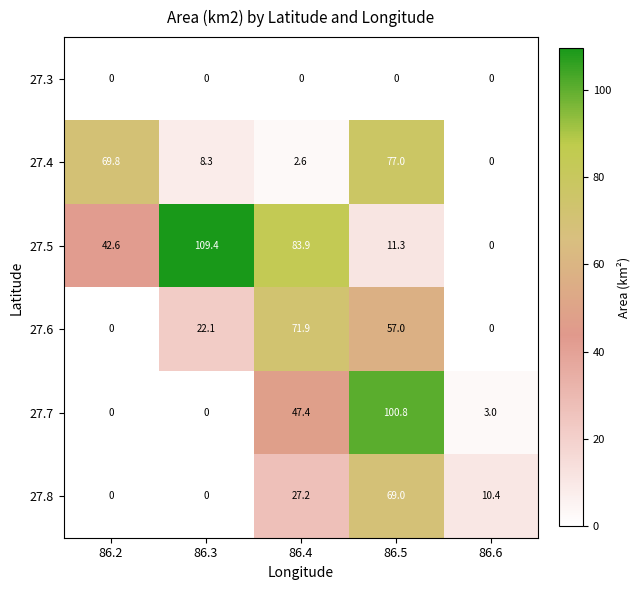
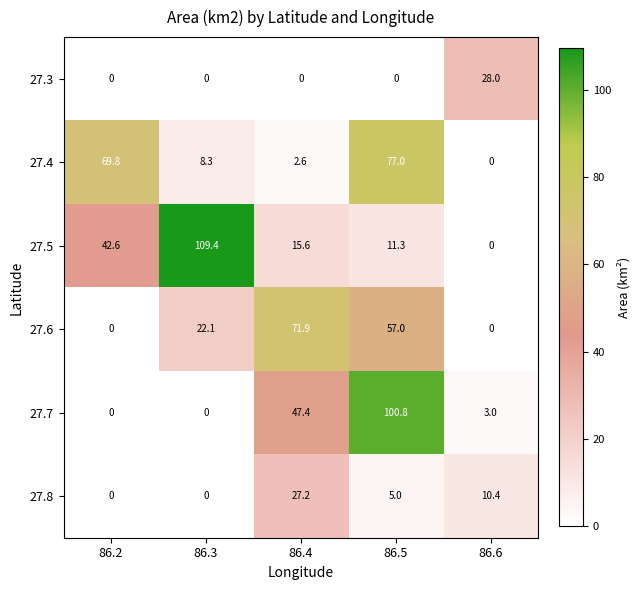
  {
    "27.3": {
      "86.2": 0,
      "86.3": 0,
      "86.4": 0,
      "86.5": 0,
-     "86.6": 0
+     "86.6": 28.0
    },
    "27.4": {
      "86.2": 69.8,
      "86.3": 8.3,
      "86.4": 2.6,
      "86.5": 77.0,
      "86.6": 0
    },
    "27.5": {
      "86.2": 42.6,
      "86.3": 109.4,
-     "86.4": 83.9,
+     "86.4": 15.6,
      "86.5": 11.3,
      "86.6": 0
    },
    "27.6": {
      "86.2": 0,
      "86.3": 22.1,
      "86.4": 71.9,
      "86.5": 57.0,
      "86.6": 0
    },
    "27.7": {
      "86.2": 0,
      "86.3": 0,
      "86.4": 47.4,
      "86.5": 100.8,
      "86.6": 3.0
    },
    "27.8": {
      "86.2": 0,
      "86.3": 0,
      "86.4": 27.2,
-     "86.5": 69.0,
+     "86.5": 5.0,
      "86.6": 10.4
    }
  }
